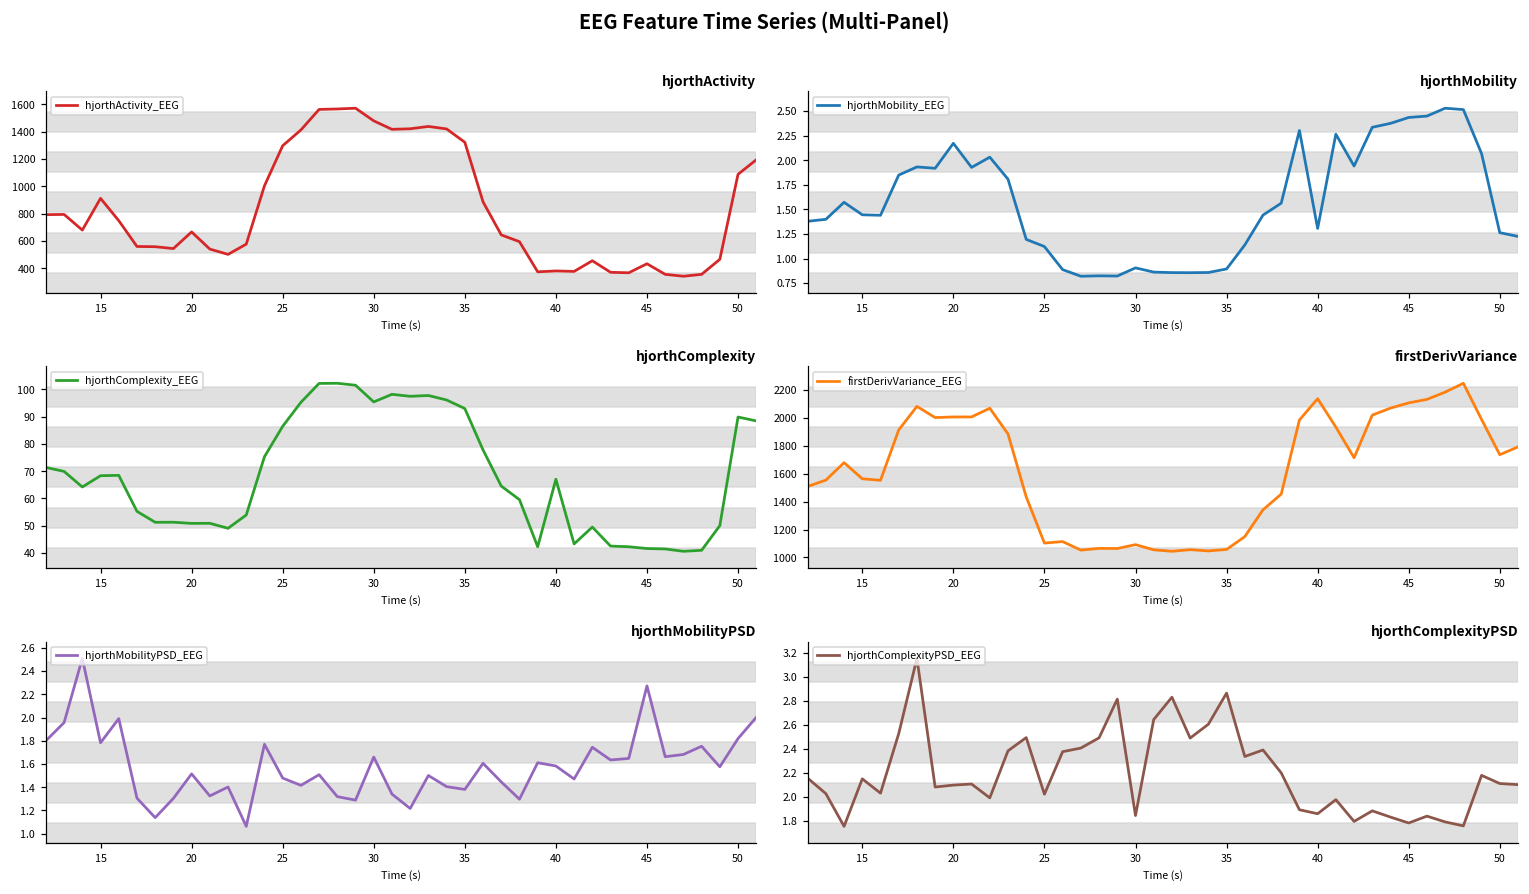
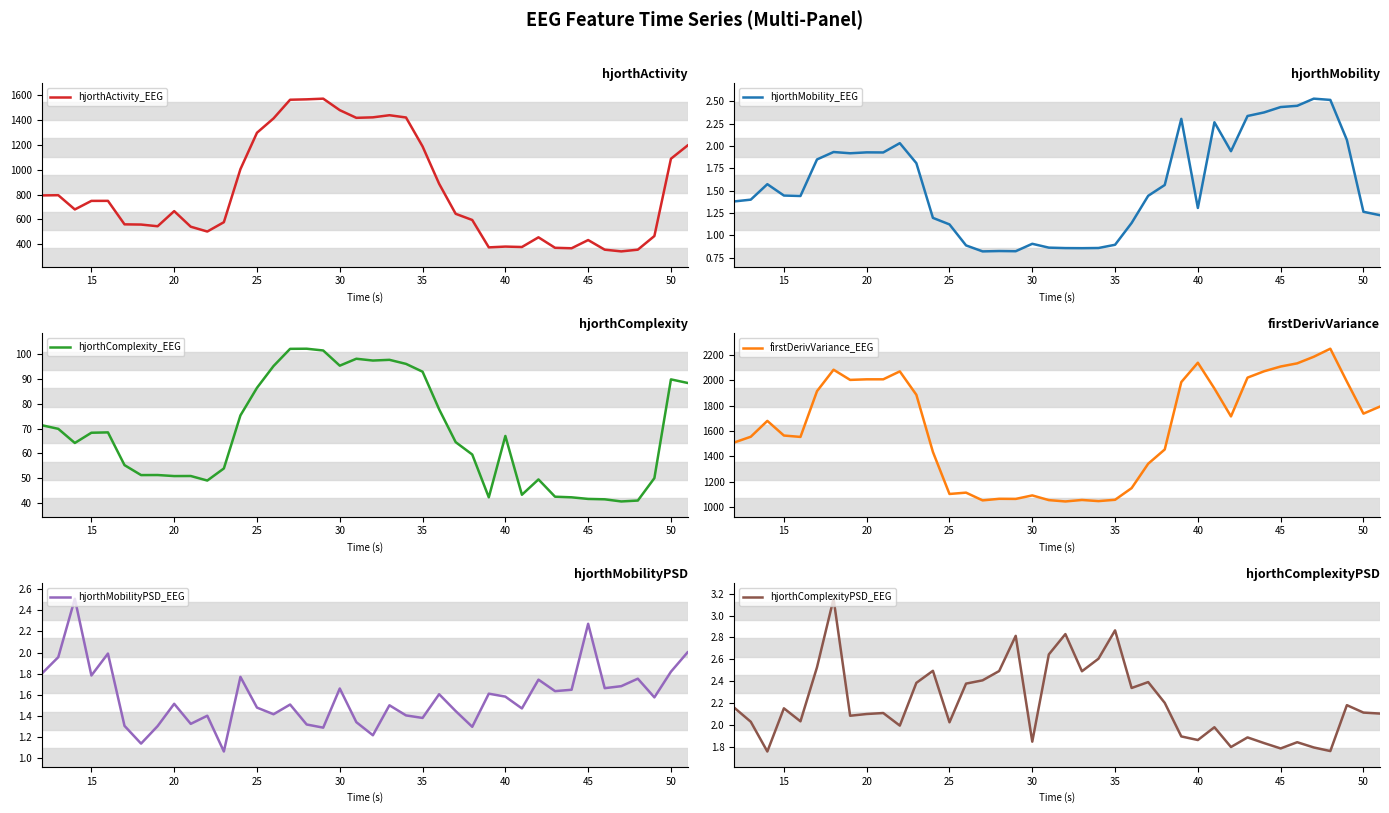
  {
    "hjorthActivity": {
-     "15": 910,
+     "15": 750,
      "20": 670,
      "25": 1300,
      "30": 1480,
-     "35": 1320,
+     "35": 1190,
      "40": 380,
      "45": 430,
      "50": 1090
    },
    "hjorthMobility": {
      "15": 1.4,
-     "20": 2.2,
+     "20": 1.9,
      "25": 1.1,
      "30": 0.9,
      "35": 0.9,
      "40": 1.3,
      "45": 2.4,
      "50": 1.3
    },
    "hjorthComplexity": {
      "15": 68,
      "20": 51,
      "25": 86,
      "30": 95,
      "35": 93,
      "40": 67,
      "45": 42,
      "50": 90
    },
    "firstDerivVariance": {
      "15": 1560,
      "20": 2010,
      "25": 1100,
      "30": 1090,
      "35": 1060,
      "40": 2140,
      "45": 2110,
      "50": 1740
    },
    "hjorthMobilityPSD": {
      "15": 1.78,
      "20": 1.52,
      "25": 1.48,
      "30": 1.66,
      "35": 1.38,
      "40": 1.58,
      "45": 2.27,
      "50": 1.82
    },
    "hjorthComplexityPSD": {
      "15": 2.15,
      "20": 2.10,
      "25": 2.02,
      "30": 1.85,
      "35": 2.87,
      "40": 1.86,
      "45": 1.79,
      "50": 2.11
    }
  }
